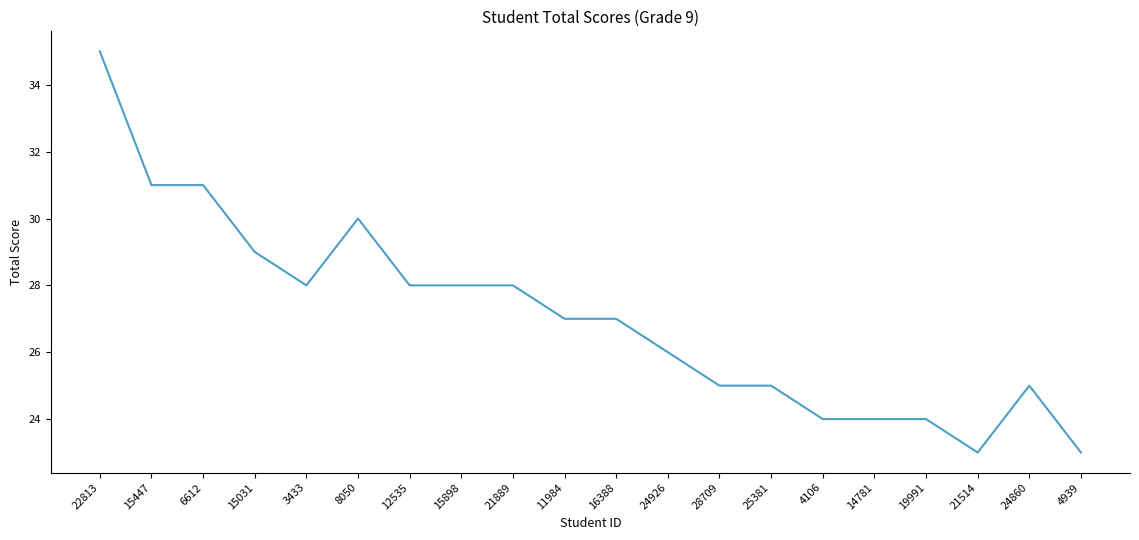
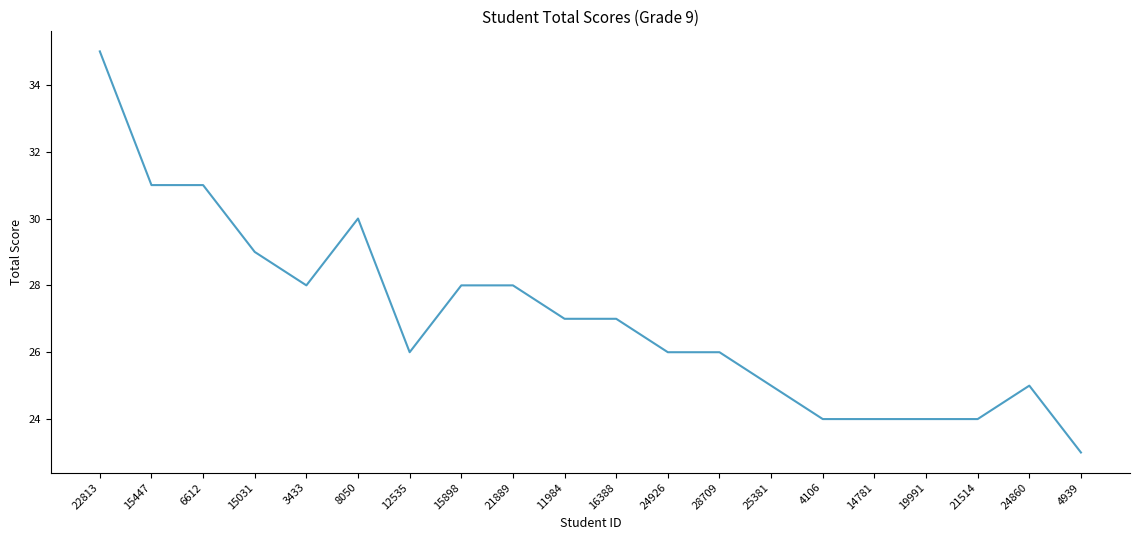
  {
    "22813": 35,
    "15447": 31,
    "6612": 31,
    "15031": 29,
    "3433": 28,
    "8050": 30,
-   "12535": 28,
+   "12535": 26,
    "15898": 28,
    "21889": 28,
    "11984": 27,
    "16388": 27,
    "24926": 26,
-   "28709": 25,
+   "28709": 26,
    "25381": 25,
    "4106": 24,
    "14781": 24,
    "19991": 24,
-   "21514": 23,
+   "21514": 24,
    "24860": 25,
    "4939": 23
  }
